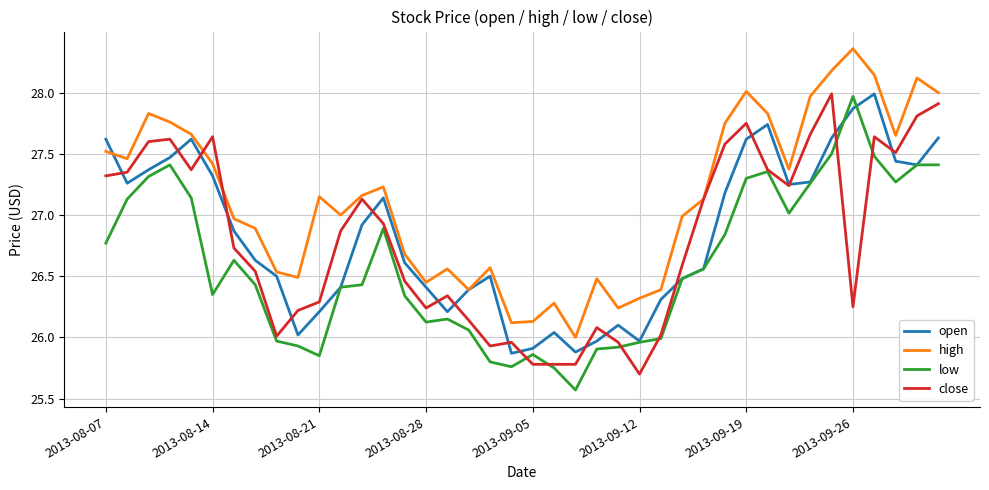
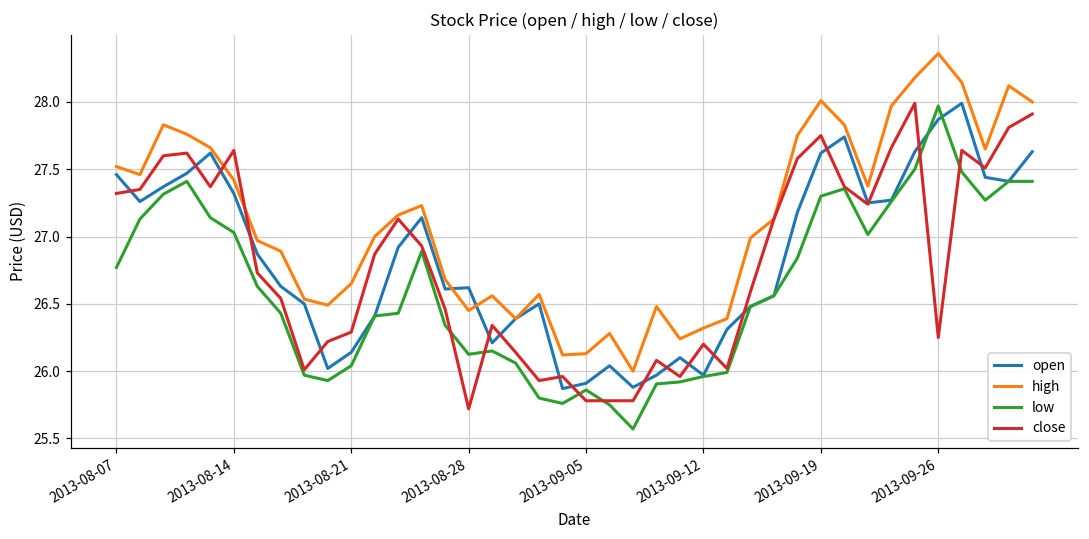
  {
    "open": {
-     "2013-08-07": 27.62,
+     "2013-08-07": 27.46,
      "2013-08-14": 27.32,
-     "2013-08-21": 26.21,
-     "2013-08-28": 26.41,
+     "2013-08-21": 26.14,
+     "2013-08-28": 26.62,
      "2013-09-05": 25.91,
      "2013-09-19": 27.62,
      "2013-09-26": 27.87
    },
    "high": {
      "2013-08-07": 27.52,
      "2013-08-14": 27.42,
-     "2013-08-21": 27.15,
+     "2013-08-21": 26.65,
      "2013-08-28": 26.45,
      "2013-09-05": 26.13,
      "2013-09-12": 26.32,
      "2013-09-19": 28.01,
      "2013-09-26": 28.36
    },
    "low": {
      "2013-08-07": 26.77,
-     "2013-08-14": 26.35,
-     "2013-08-21": 25.85,
+     "2013-08-14": 27.03,
+     "2013-08-21": 26.04,
      "2013-08-28": 26.13,
      "2013-09-05": 25.86,
      "2013-09-19": 27.30,
      "2013-09-26": 27.97
    },
    "close": {
      "2013-08-07": 27.32,
      "2013-08-14": 27.64,
      "2013-08-21": 26.29,
-     "2013-08-28": 26.24,
+     "2013-08-28": 25.72,
      "2013-09-05": 25.78,
-     "2013-09-12": 25.7,
+     "2013-09-12": 26.2,
      "2013-09-19": 27.75,
      "2013-09-26": 26.25
    }
  }
